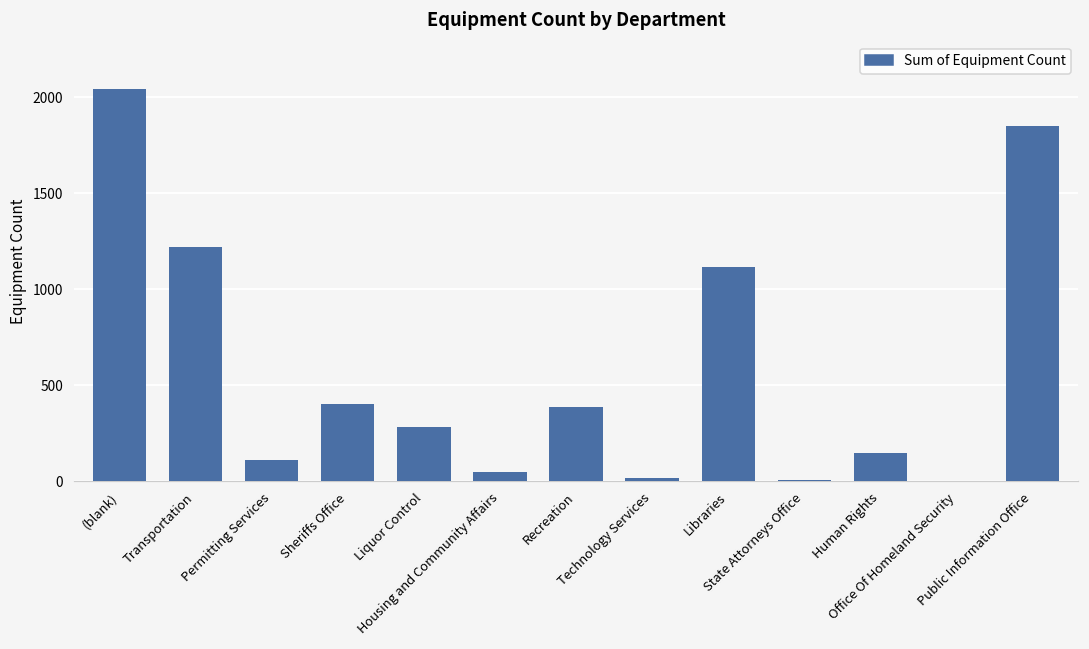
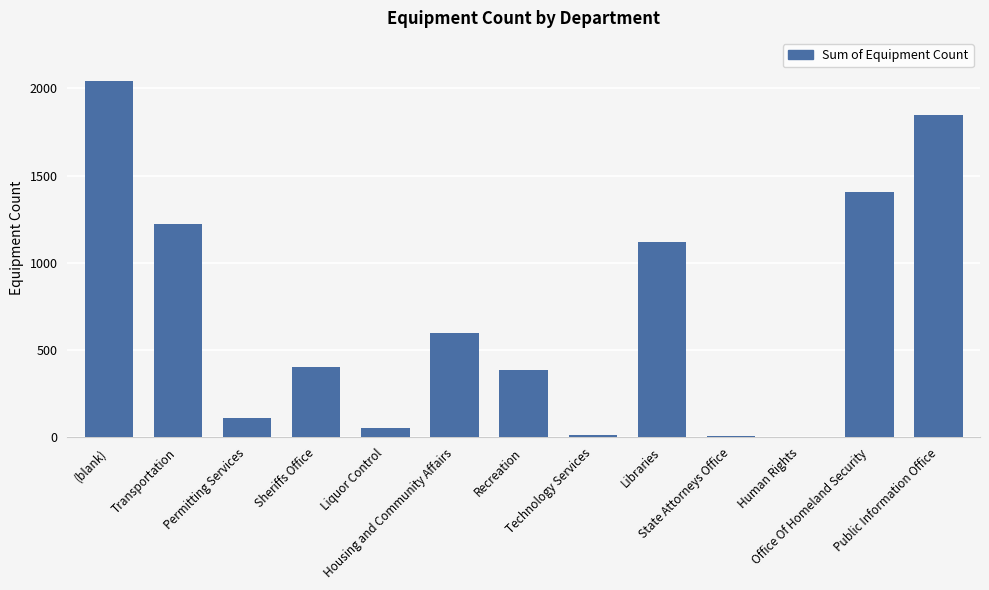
  {
    "(blank)": 2040,
    "Transportation": 1220,
    "Permitting Services": 110,
    "Sheriffs Office": 400,
-   "Liquor Control": 280,
-   "Housing and Community Affairs": 50,
+   "Liquor Control": 60,
+   "Housing and Community Affairs": 600,
    "Recreation": 380,
    "Technology Services": 20,
    "Libraries": 1120,
-   "Human Rights": 150,
-   "Office Of Homeland Security": 0,
+   "Human Rights": 0,
+   "Office Of Homeland Security": 1400,
    "Public Information Office": 1850
  }
